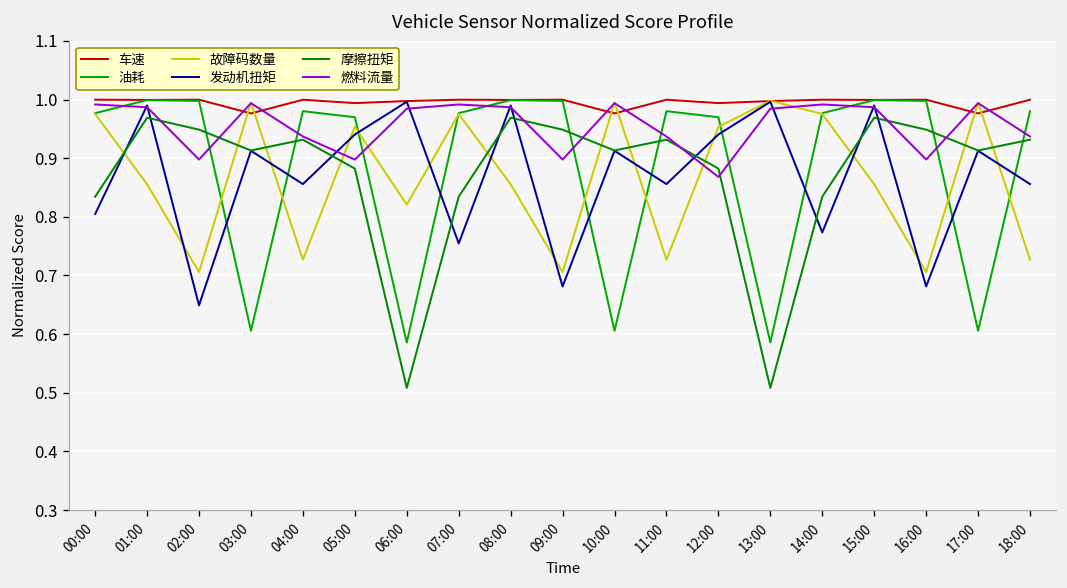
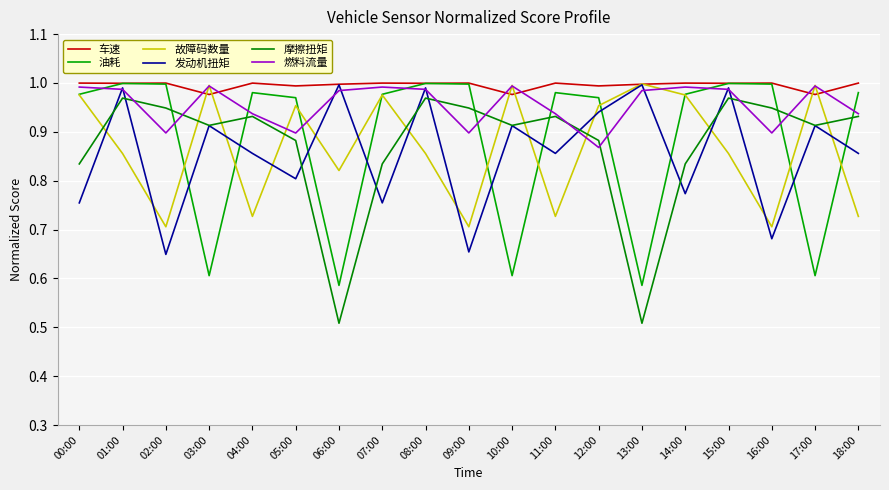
  {
    "车速": {
      "00:00": 1.00,
      "03:00": 0.98,
      "04:00": 1.00,
      "05:00": 0.99,
      "07:00": 1.00,
      "10:00": 0.98,
      "11:00": 1.00,
      "12:00": 0.99,
      "14:00": 1.00,
      "17:00": 0.98,
      "18:00": 1.00
    },
    "故障码数量": {
      "01:00": 0.86,
      "02:00": 0.71,
      "04:00": 0.73,
      "05:00": 0.95,
      "06:00": 0.82,
      "08:00": 0.86,
      "09:00": 0.71,
      "11:00": 0.73,
      "12:00": 0.95,
      "15:00": 0.86,
      "16:00": 0.71,
      "18:00": 0.73
    },
    "发动机扭矩": {
-     "00:00": 0.80,
+     "00:00": 0.75,
      "02:00": 0.65,
      "04:00": 0.86,
-     "05:00": 0.94,
+     "05:00": 0.80,
      "07:00": 0.75,
-     "09:00": 0.68,
+     "09:00": 0.65,
      "11:00": 0.86,
      "12:00": 0.94,
      "14:00": 0.77,
      "16:00": 0.68,
      "18:00": 0.86
    },
    "燃料流量": {
      "00:00": 0.99,
      "02:00": 0.90,
      "04:00": 0.94,
      "05:00": 0.90,
      "06:00": 0.98,
      "07:00": 0.99,
      "09:00": 0.90,
      "11:00": 0.94,
      "12:00": 0.87,
      "13:00": 0.98,
      "14:00": 0.99,
      "16:00": 0.90,
      "18:00": 0.94
    }
  }
